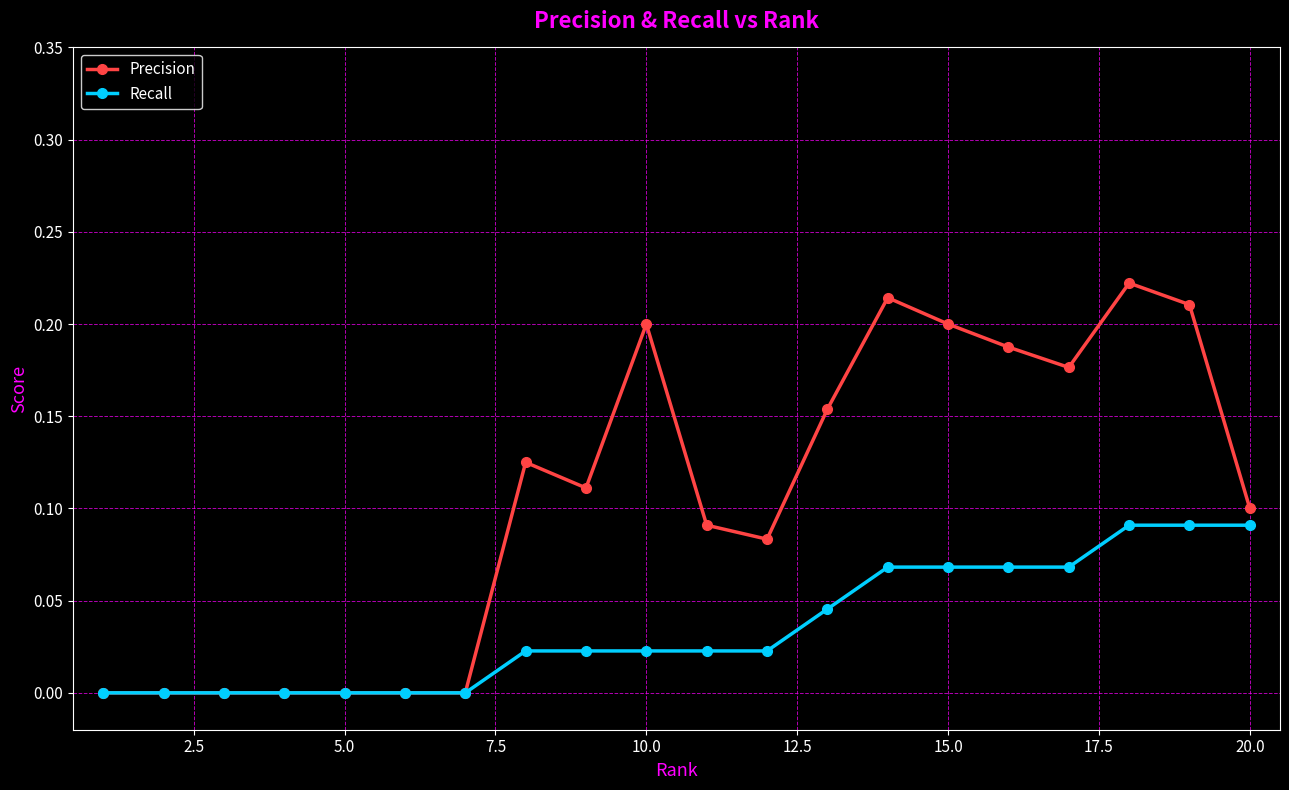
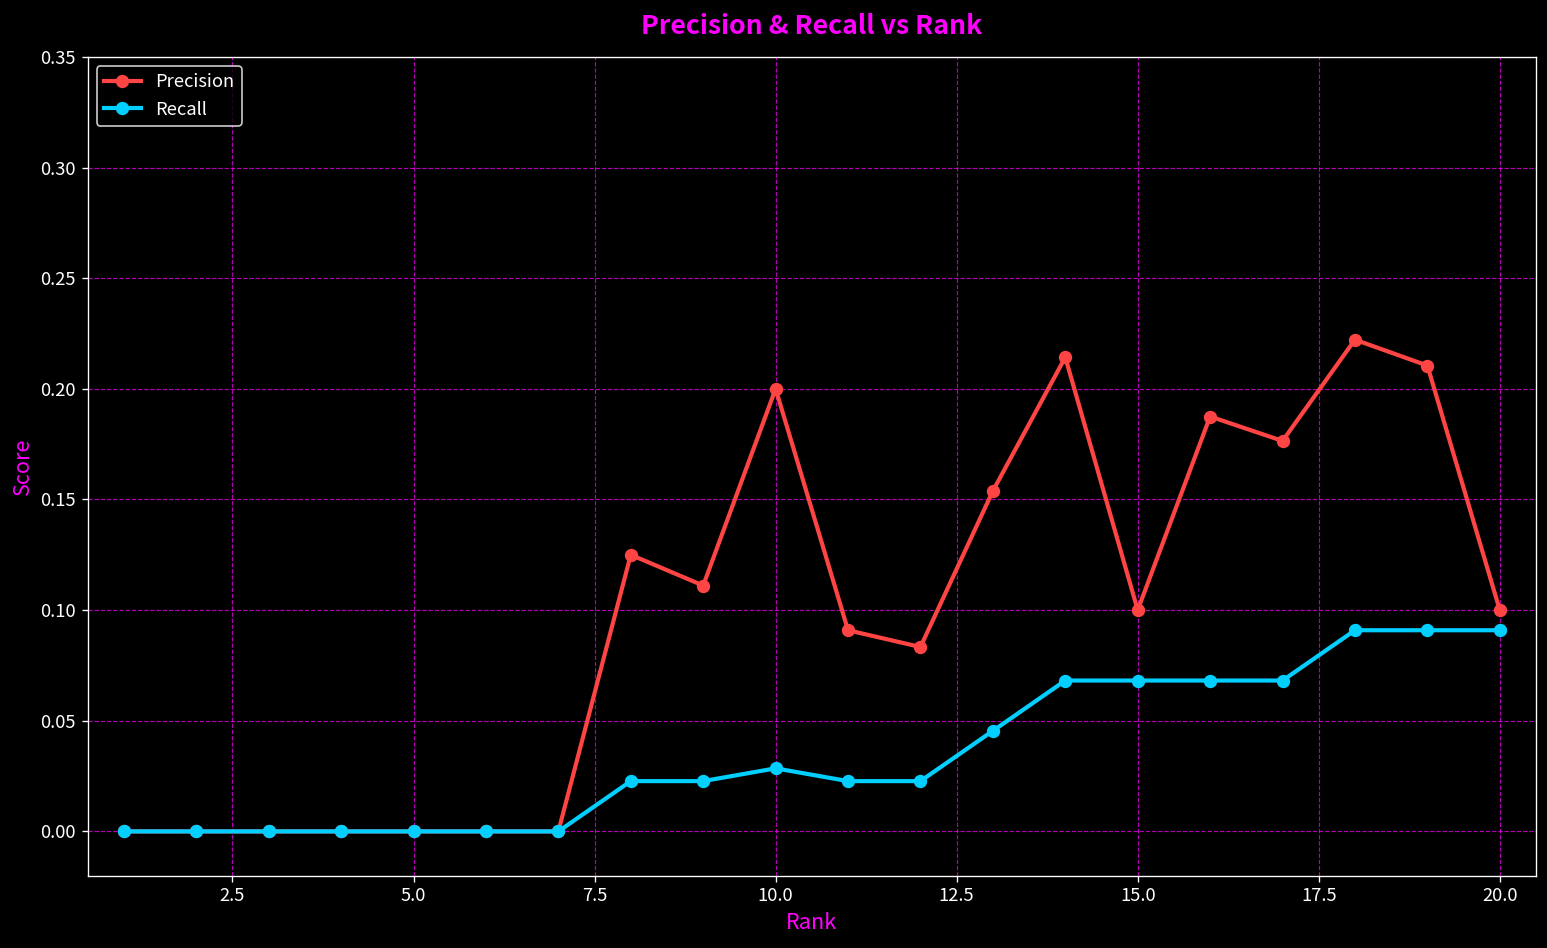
  {
    "Precision": {
      "10.0": 0.2,
-     "15.0": 0.2,
+     "15.0": 0.1,
      "20.0": 0.1
    },
    "Recall": {
-     "10.0": 0.023,
+     "10.0": 0.029,
      "15.0": 0.068,
      "20.0": 0.091
    }
  }
